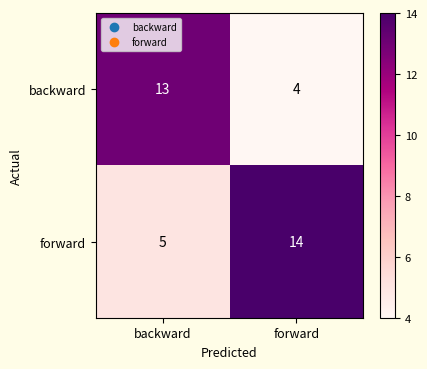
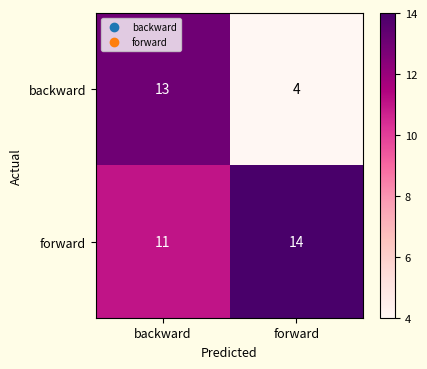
  {
    "backward": {
      "backward": 13,
      "forward": 4
    },
    "forward": {
-     "backward": 5,
+     "backward": 11,
      "forward": 14
    }
  }
